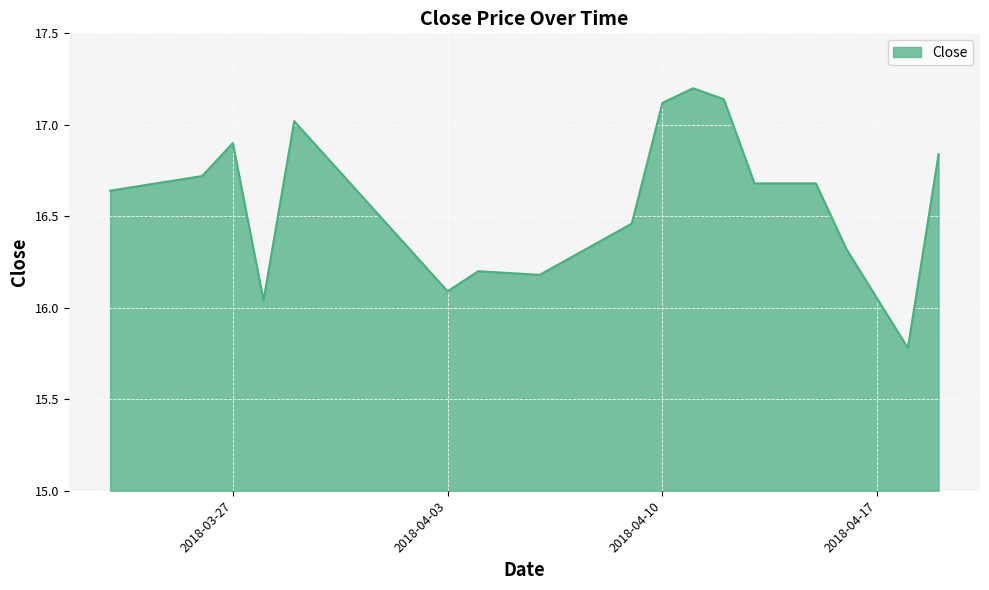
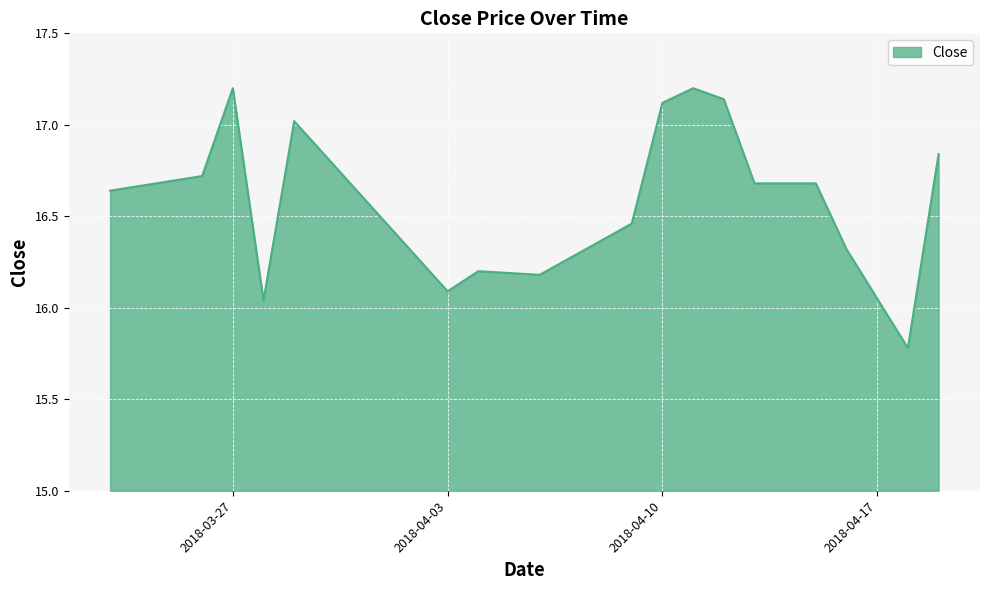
  {
-   "2018-03-27": 16.9,
+   "2018-03-27": 17.2,
    "2018-04-03": 16.1,
    "2018-04-10": 17.12
  }
